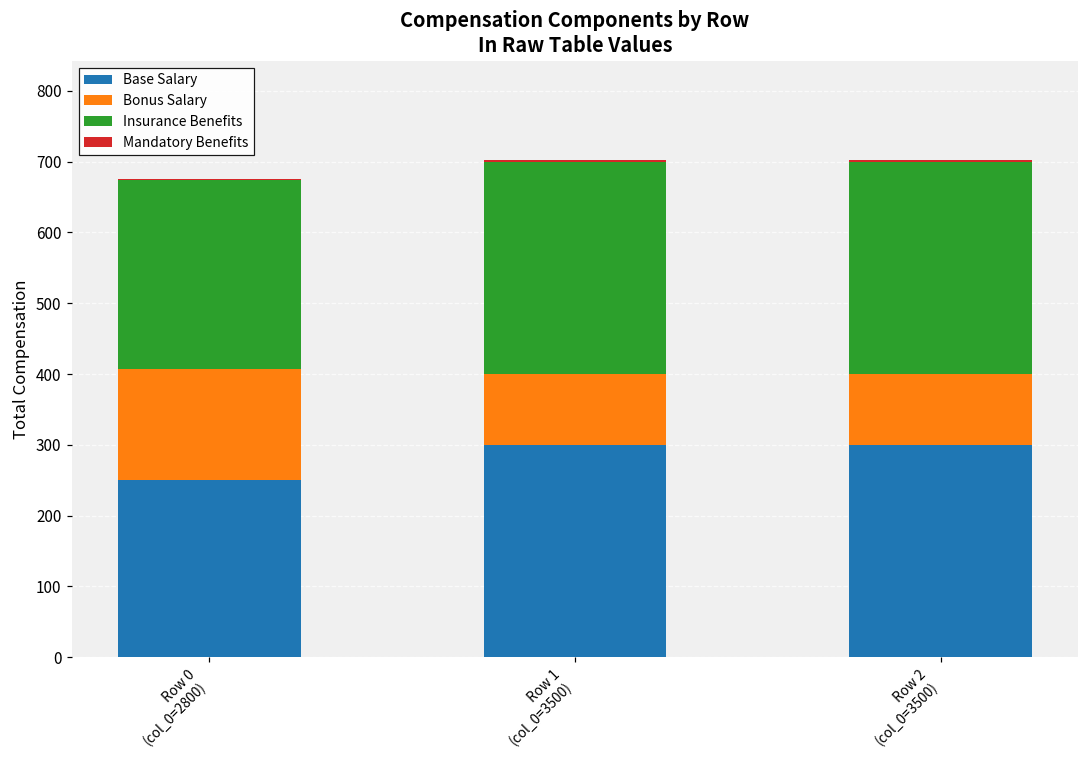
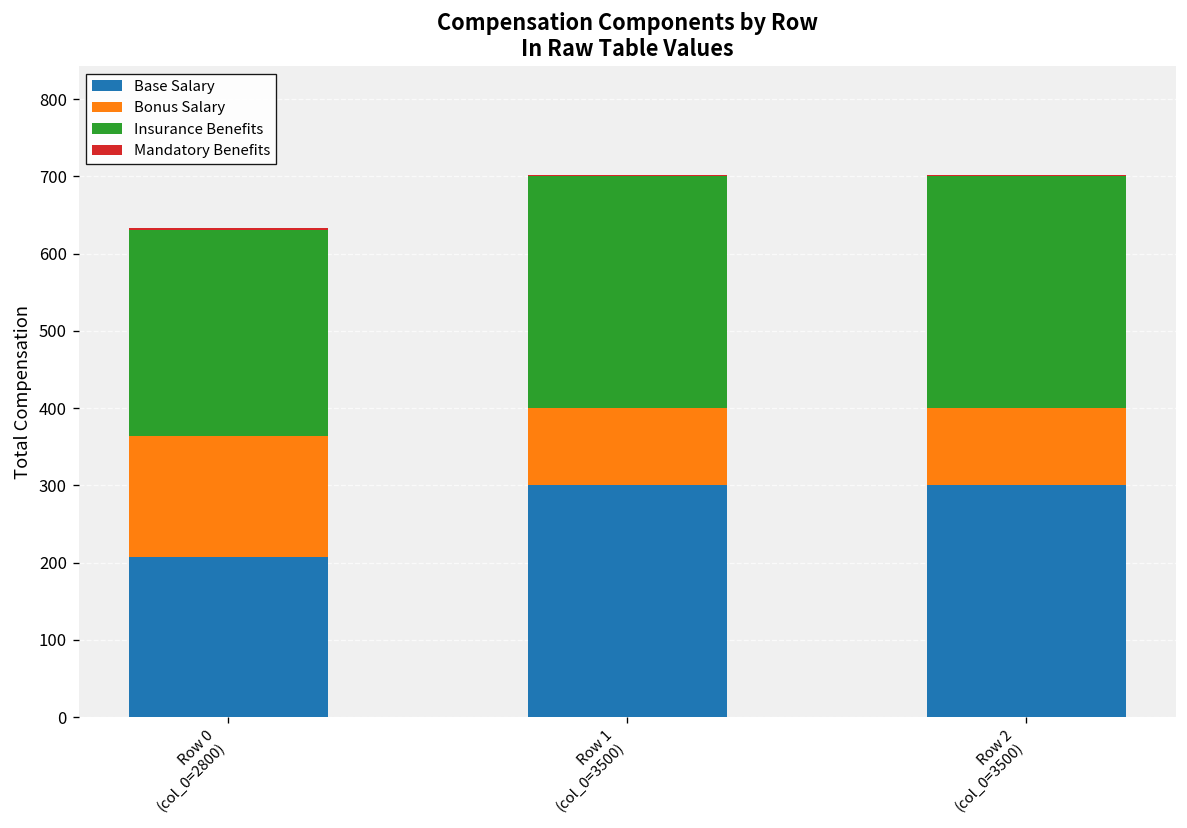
  {
    "Base Salary": {
-     "Row 0 (col_0=2800)": 250,
+     "Row 0 (col_0=2800)": 210,
      "Row 1 (col_0=3500)": 300,
      "Row 2 (col_0=3500)": 300
    },
    "Bonus Salary": {
      "Row 0 (col_0=2800)": 160,
      "Row 1 (col_0=3500)": 100,
      "Row 2 (col_0=3500)": 100
    },
    "Insurance Benefits": {
      "Row 0 (col_0=2800)": 270,
      "Row 1 (col_0=3500)": 300,
      "Row 2 (col_0=3500)": 300
    }
  }
